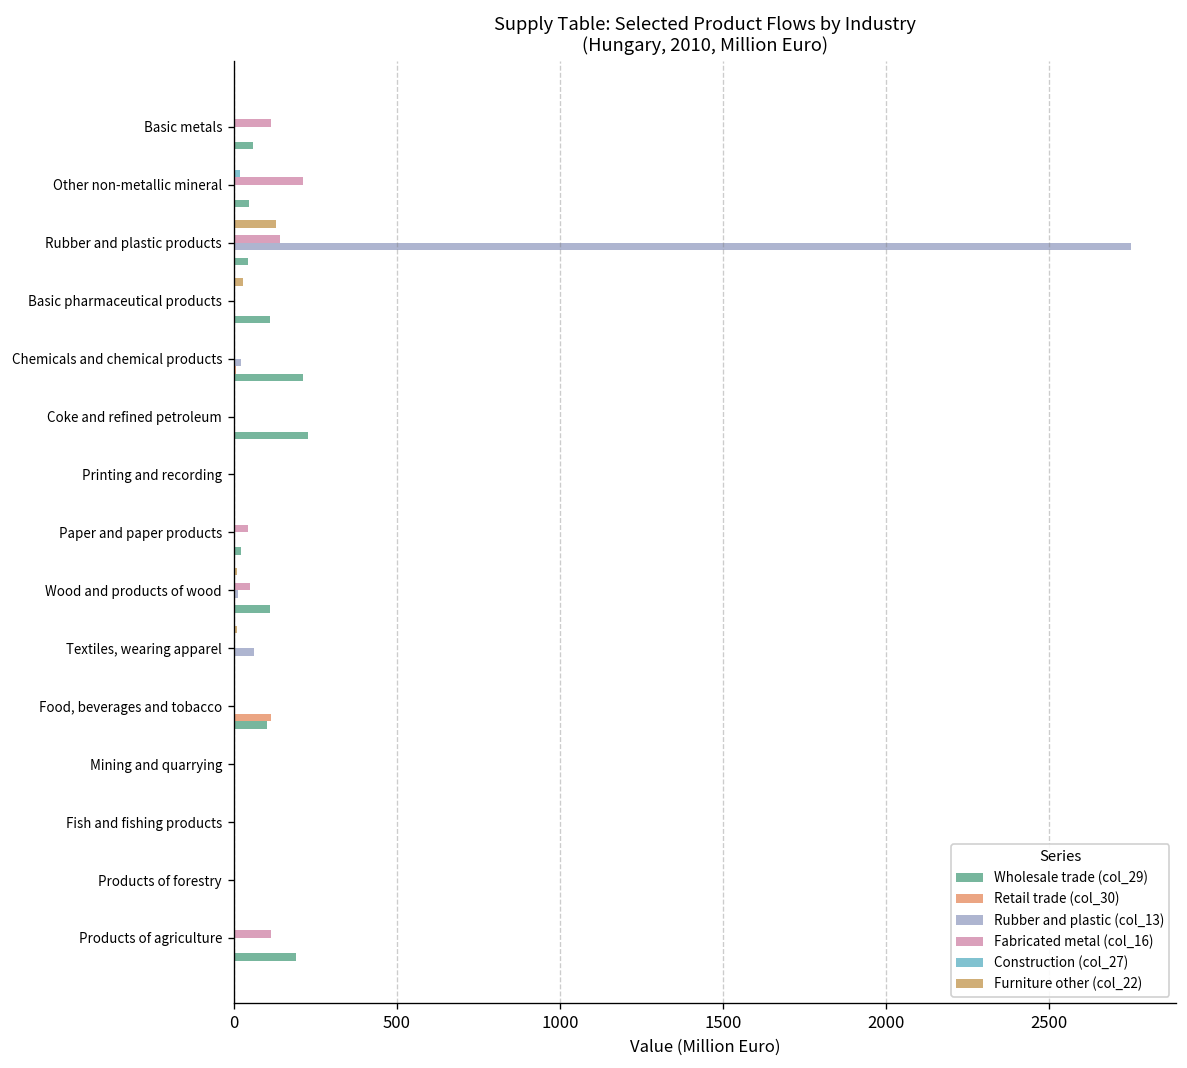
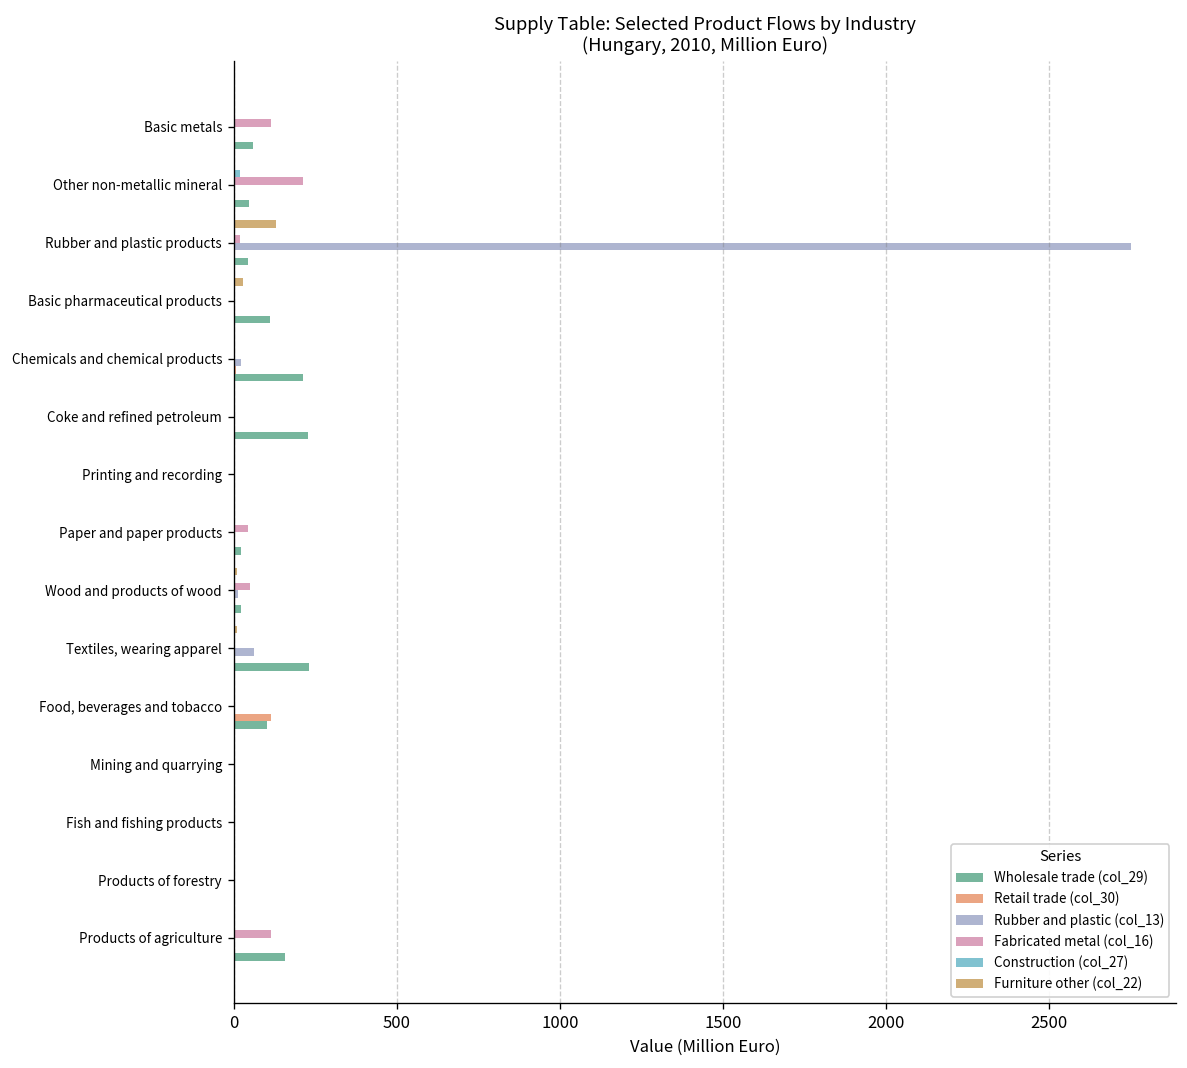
  {
    "Wholesale trade (col_29)": {
      "Basic metals": 60,
      "Other non-metallic mineral": 50,
      "Rubber and plastic products": 40,
      "Basic pharmaceutical products": 110,
      "Chemicals and chemical products": 210,
      "Coke and refined petroleum": 230,
      "Paper and paper products": 20,
-     "Wood and products of wood": 110,
-     "Textiles, wearing apparel": 0,
+     "Wood and products of wood": 20,
+     "Textiles, wearing apparel": 230,
      "Food, beverages and tobacco": 100,
      "Fish and fishing products": 0,
-     "Products of agriculture": 190
+     "Products of agriculture": 160
    },
    "Fabricated metal (col_16)": {
      "Basic metals": 110,
      "Other non-metallic mineral": 210,
-     "Rubber and plastic products": 140,
+     "Rubber and plastic products": 20,
      "Basic pharmaceutical products": 0,
      "Coke and refined petroleum": 0,
      "Paper and paper products": 40,
      "Wood and products of wood": 50,
      "Fish and fishing products": 0,
      "Products of forestry": 0,
      "Products of agriculture": 120
    }
  }
